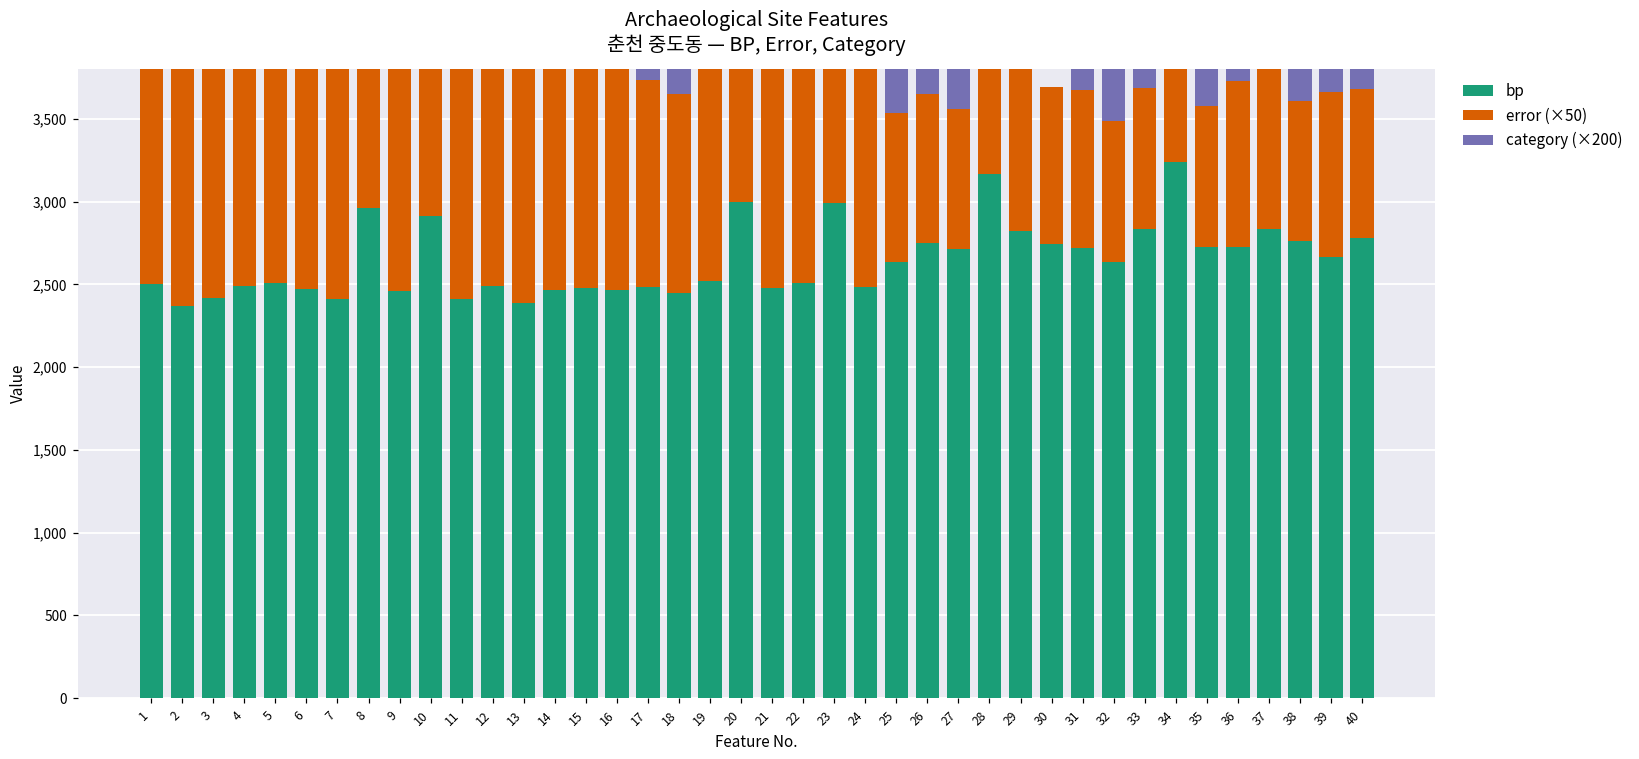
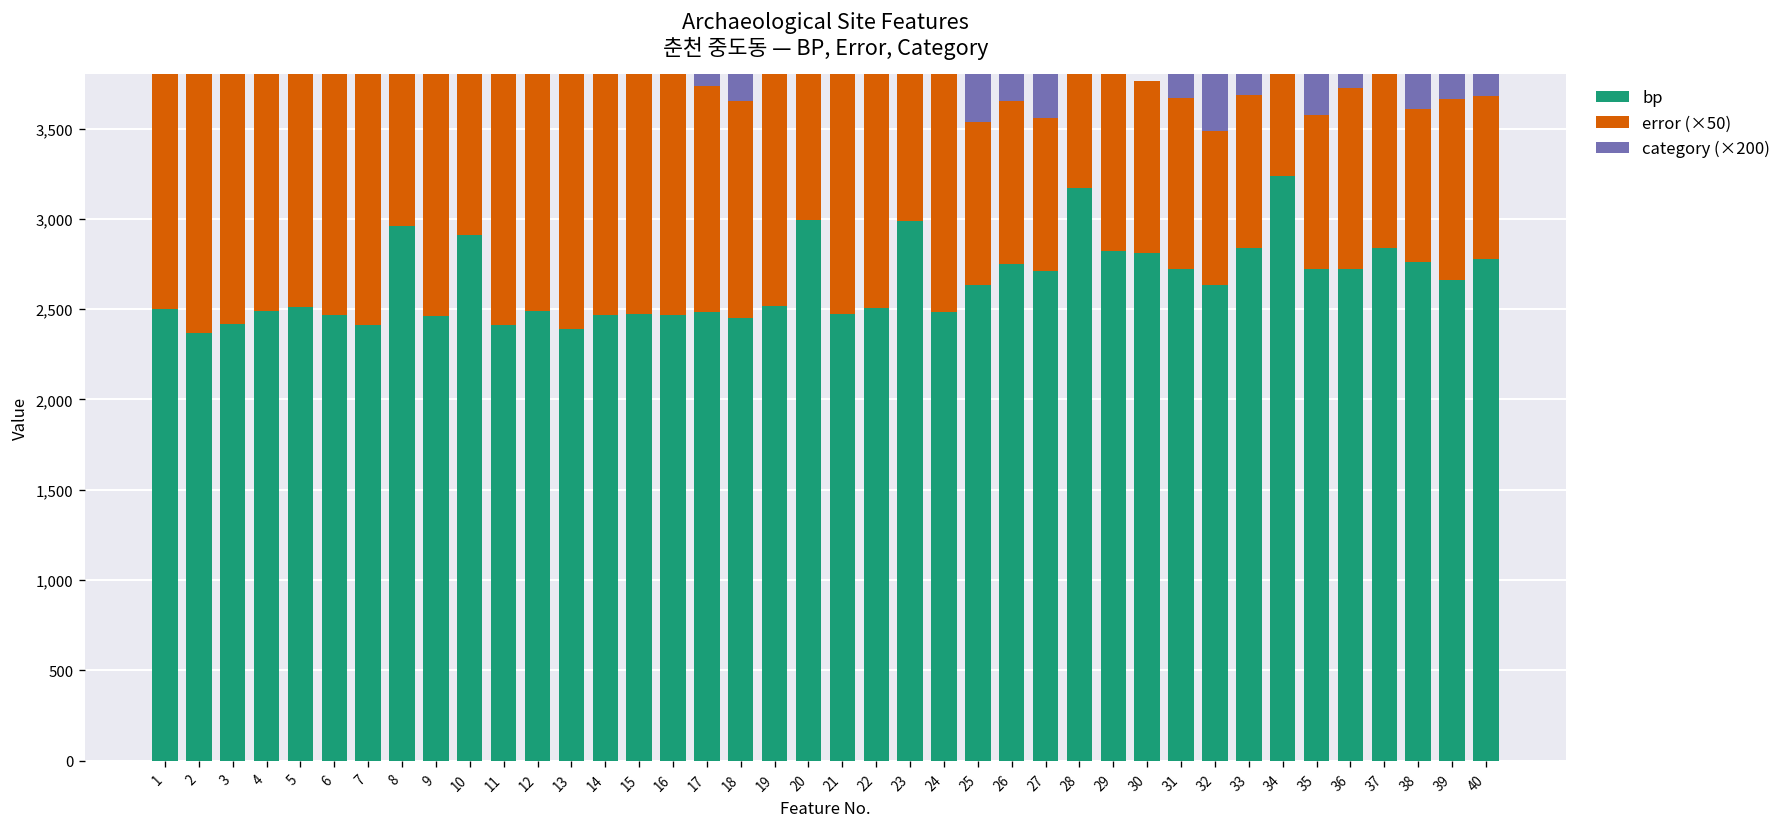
  {
    "bp": {
      "1": "2,500",
      "2": "2,370",
      "3": "2,420",
      "4": "2,490",
      "5": "2,510",
      "6": "2,470",
      "7": "2,410",
      "8": "2,960",
      "9": "2,460",
      "10": "2,910",
      "11": "2,410",
      "12": "2,490",
      "13": "2,390",
      "14": "2,470",
      "15": "2,480",
      "16": "2,470",
      "17": "2,480",
      "18": "2,450",
      "19": "2,520",
      "20": "3,000",
      "21": "2,480",
      "22": "2,510",
      "23": "2,990",
      "24": "2,490",
      "25": "2,630",
      "26": "2,750",
      "27": "2,710",
      "28": "3,170",
      "29": "2,820",
-     "30": "2,740",
+     "30": "2,810",
      "31": "2,720",
      "32": "2,640",
      "33": "2,840",
      "34": "3,240",
      "35": "2,720",
      "36": "2,730",
      "37": "2,840",
      "38": "2,760",
      "39": "2,660",
      "40": "2,780"
    },
    "error (×50)": {
      "17": "1,250",
      "18": "1,200",
      "25": "900",
      "26": "900",
      "27": "850",
      "30": "950",
      "31": "950",
      "32": "850",
      "33": "850",
      "35": "850",
      "36": "1,000",
      "38": "850",
      "39": "1,000",
      "40": "900"
    },
    "category (×200)": {
      "30": "0"
    }
  }
